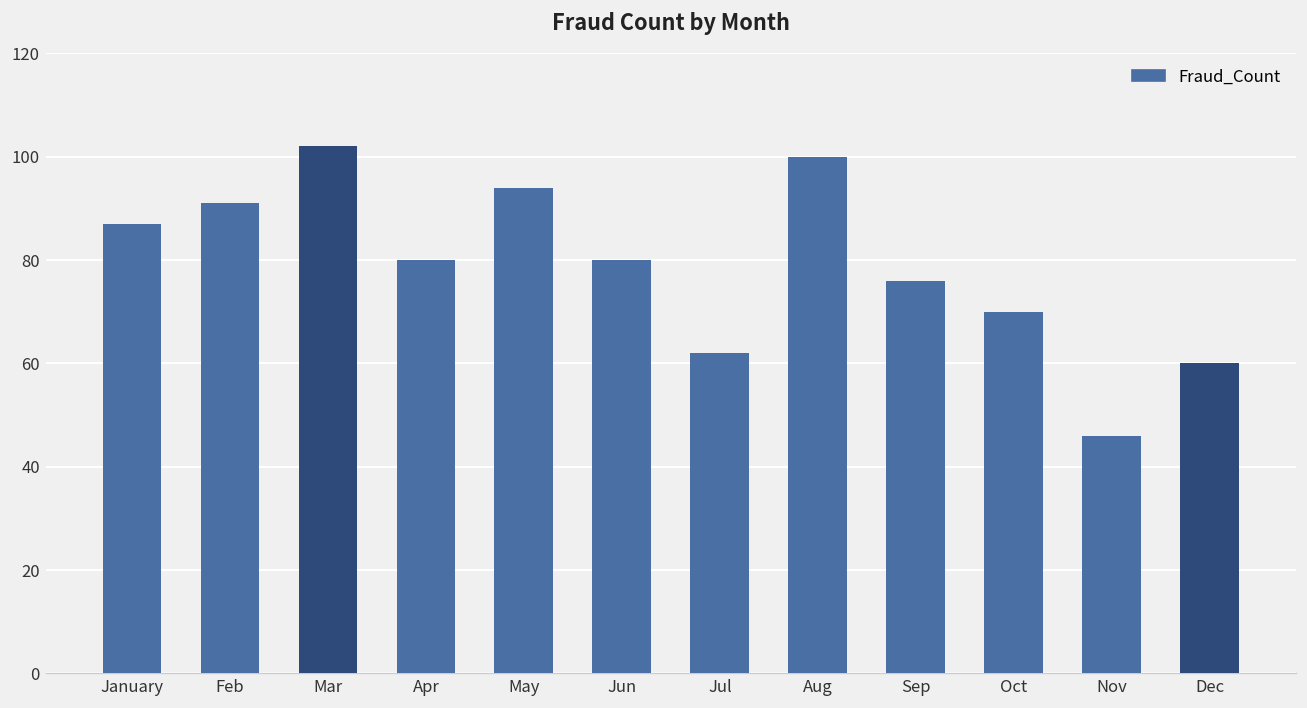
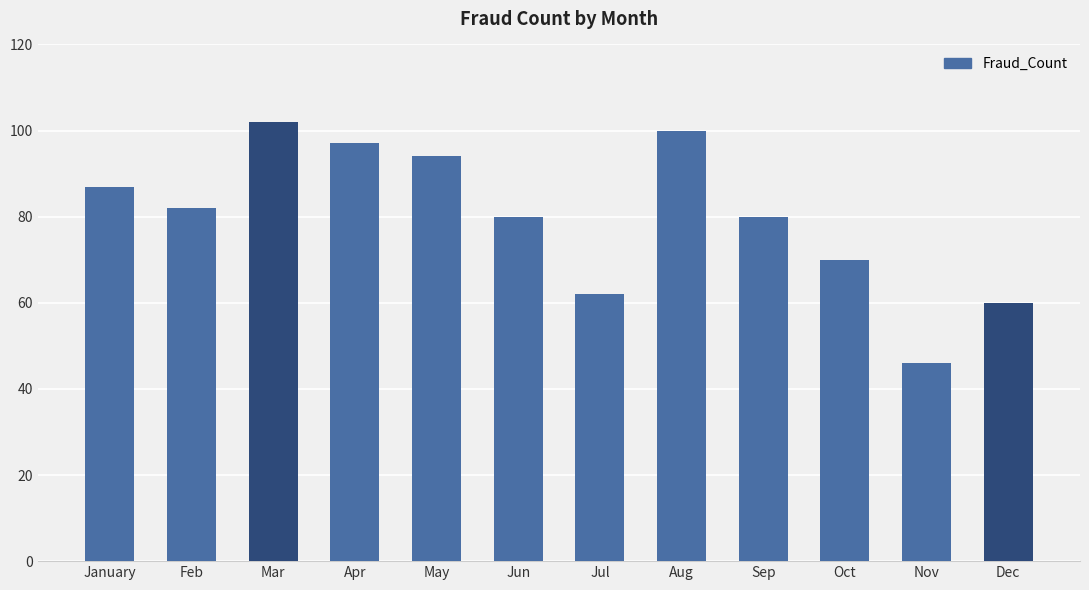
  {
    "January": 87,
-   "Feb": 91,
+   "Feb": 82,
    "Mar": 102,
-   "Apr": 80,
+   "Apr": 97,
    "May": 94,
    "Jun": 80,
    "Jul": 62,
    "Aug": 100,
-   "Sep": 76,
+   "Sep": 80,
    "Oct": 70,
    "Nov": 46,
    "Dec": 60
  }
